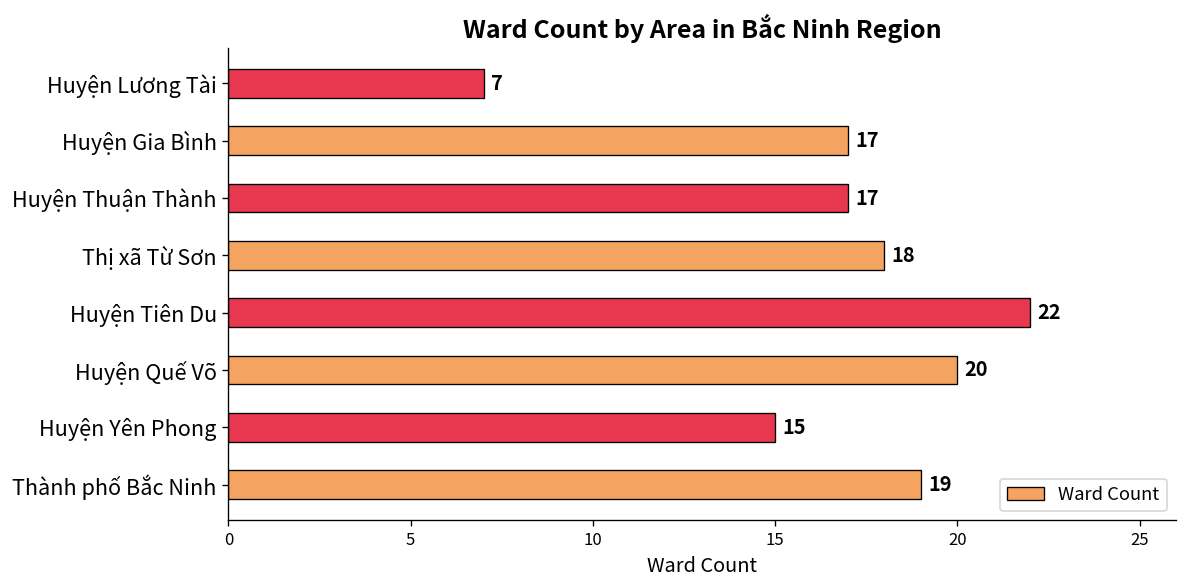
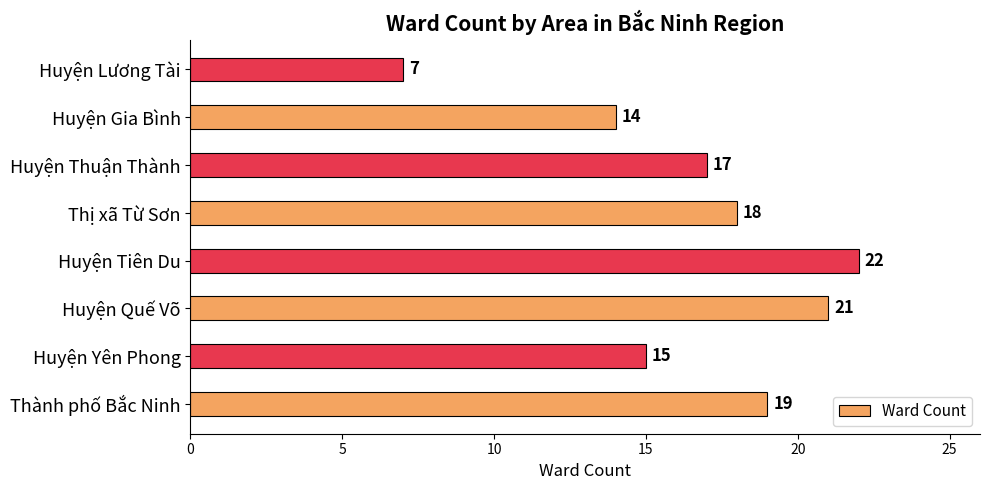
  {
    "Huyện Lương Tài": 7,
-   "Huyện Gia Bình": 17,
+   "Huyện Gia Bình": 14,
    "Huyện Thuận Thành": 17,
    "Thị xã Từ Sơn": 18,
    "Huyện Tiên Du": 22,
-   "Huyện Quế Võ": 20,
+   "Huyện Quế Võ": 21,
    "Huyện Yên Phong": 15,
    "Thành phố Bắc Ninh": 19
  }
